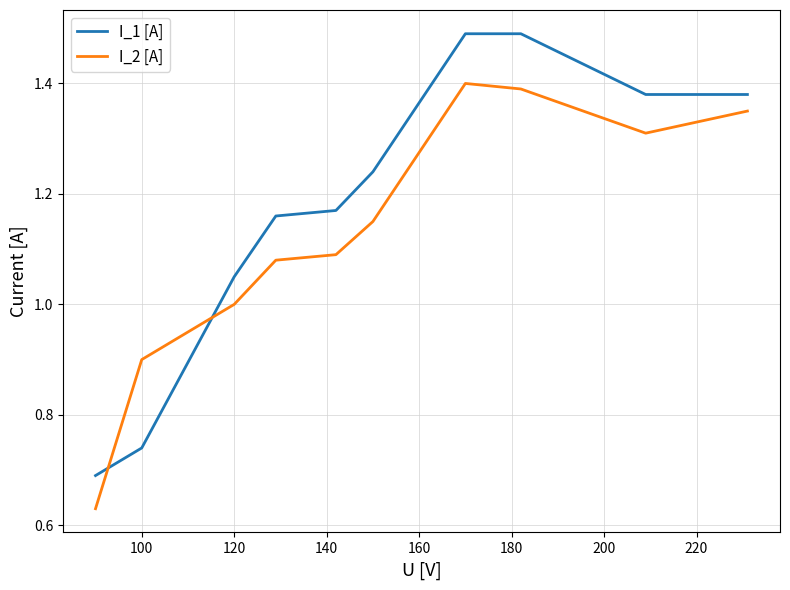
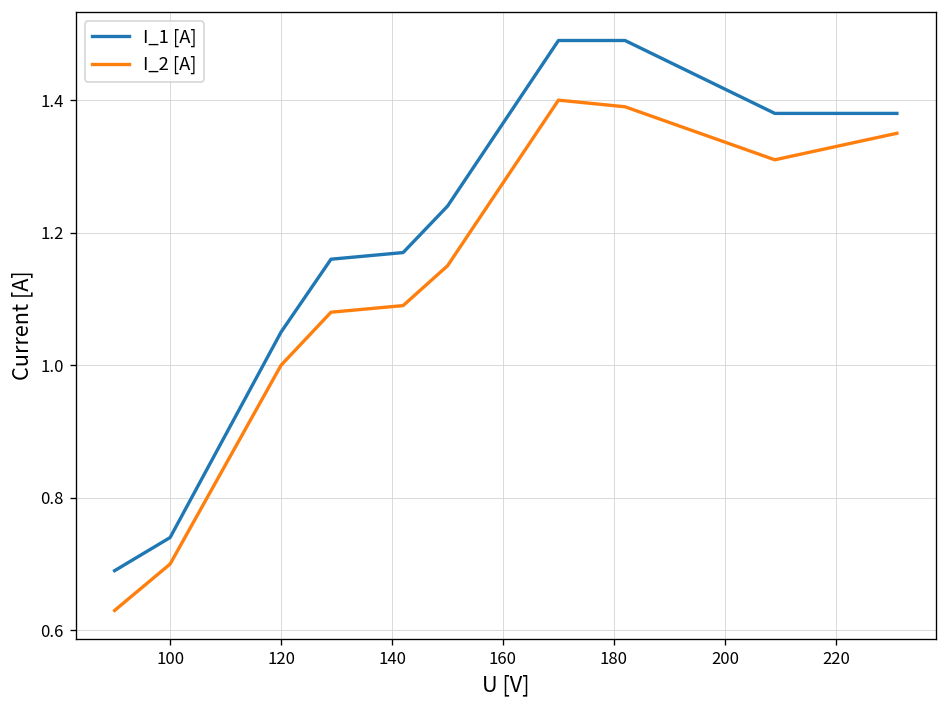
  {
    "I_1 [A]": {
      "100": 0.74,
      "120": 1.05
    },
    "I_2 [A]": {
-     "100": 0.9,
+     "100": 0.7,
      "120": 1.0
    }
  }
